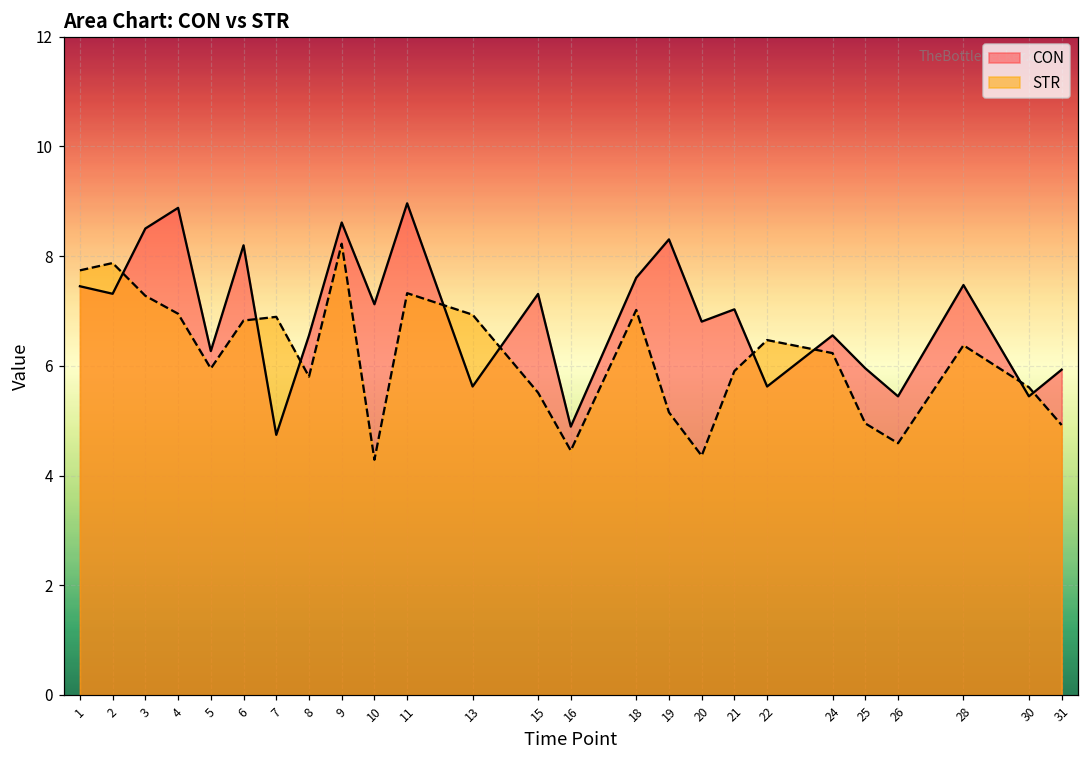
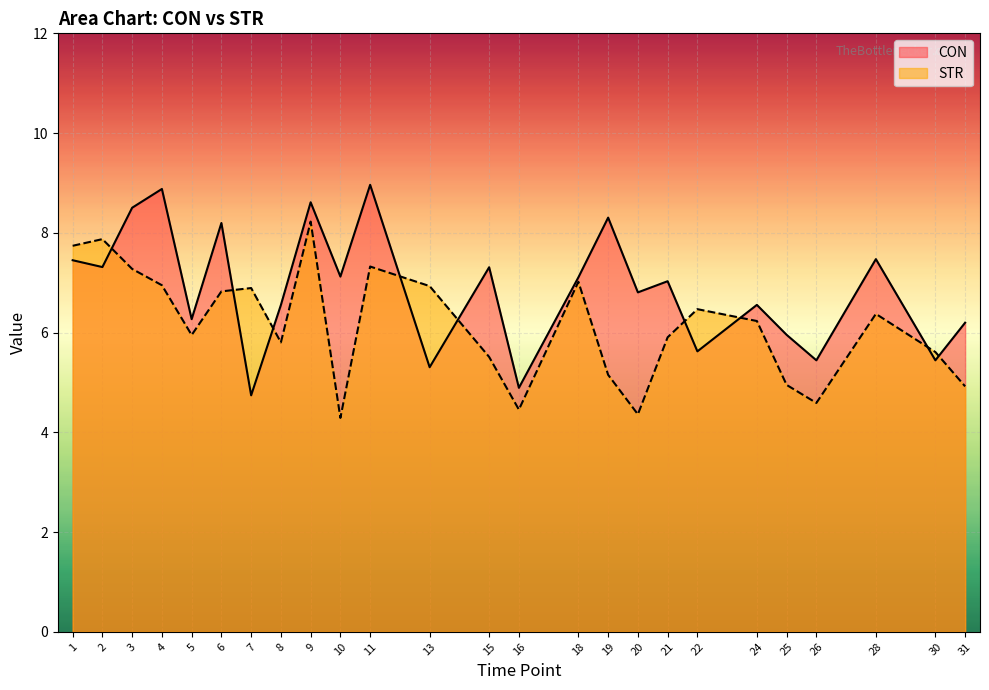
  {
    "CON": {
      "1": 7.5,
      "2": 7.3,
      "3": 8.5,
      "4": 8.9,
      "5": 6.3,
      "6": 8.2,
      "7": 4.7,
      "8": 6.6,
      "9": 8.6,
      "10": 7.1,
      "11": 9.0,
-     "13": 5.6,
+     "13": 5.3,
      "15": 7.3,
      "16": 4.9,
-     "18": 7.6,
+     "18": 7.1,
      "19": 8.3,
      "20": 6.8,
      "21": 7.0,
      "22": 5.6,
      "24": 6.6,
      "25": 6.0,
      "26": 5.4,
      "28": 7.5,
      "30": 5.4,
-     "31": 5.9
+     "31": 6.2
    },
    "STR": {
      "1": 7.7,
      "2": 7.9,
      "3": 7.3,
      "4": 6.9,
      "5": 6.0,
      "6": 6.8,
      "7": 6.9,
      "8": 5.8,
      "9": 8.2,
      "10": 4.3,
      "11": 7.3,
      "13": 6.9,
      "15": 5.5,
      "16": 4.5,
      "18": 7.0,
      "19": 5.2,
      "20": 4.4,
      "21": 5.9,
      "22": 6.5,
      "24": 6.2,
      "25": 5.0,
      "26": 4.6,
      "28": 6.4,
      "30": 5.6,
      "31": 4.9
    }
  }
